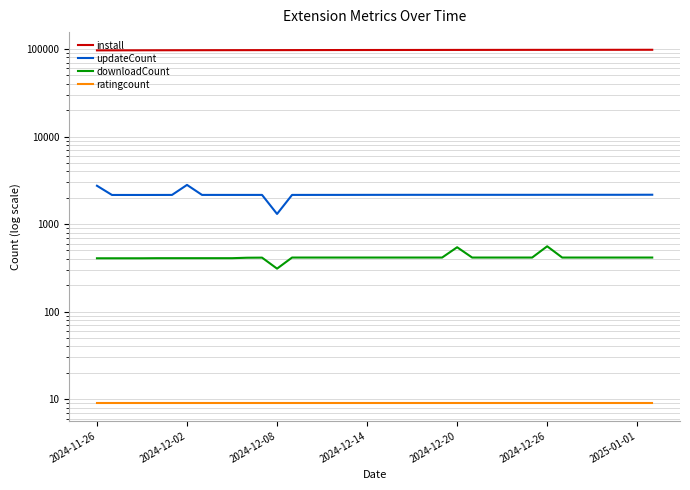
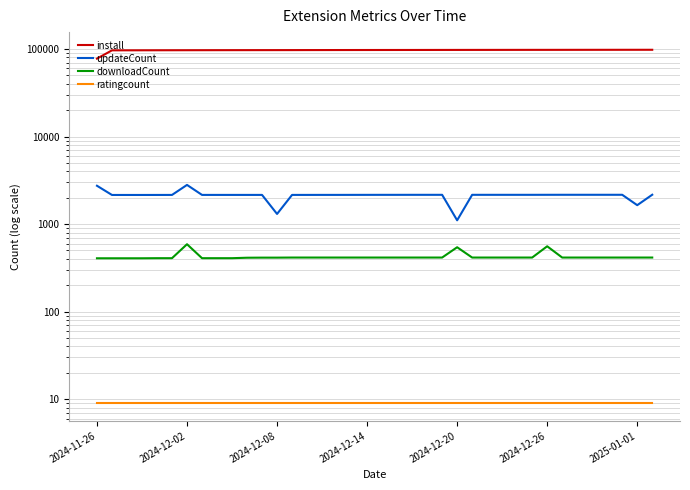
  {
    "install": {
-     "2024-11-26": 100000,
+     "2024-11-26": 80000,
      "2024-12-02": 100000,
      "2024-12-08": 100000,
      "2024-12-14": 100000,
      "2024-12-20": 100000,
      "2024-12-26": 100000,
      "2025-01-01": 100000
    },
    "updateCount": {
      "2024-11-26": 2700,
      "2024-12-02": 2800,
      "2024-12-08": 1300,
      "2024-12-14": 2200,
-     "2024-12-20": 2200,
+     "2024-12-20": 1100,
      "2024-12-26": 2200,
-     "2025-01-01": 2200
+     "2025-01-01": 1600
    },
    "downloadCount": {
      "2024-11-26": 400,
-     "2024-12-02": 400,
-     "2024-12-08": 310,
+     "2024-12-02": 600,
+     "2024-12-08": 400,
      "2024-12-14": 400,
      "2024-12-20": 500,
      "2024-12-26": 600,
      "2025-01-01": 400
    },
    "ratingcount": {
      "2024-11-26": 9,
      "2024-12-02": 9,
      "2024-12-08": 9,
      "2024-12-14": 9,
      "2024-12-20": 9,
      "2024-12-26": 9,
      "2025-01-01": 9
    }
  }
